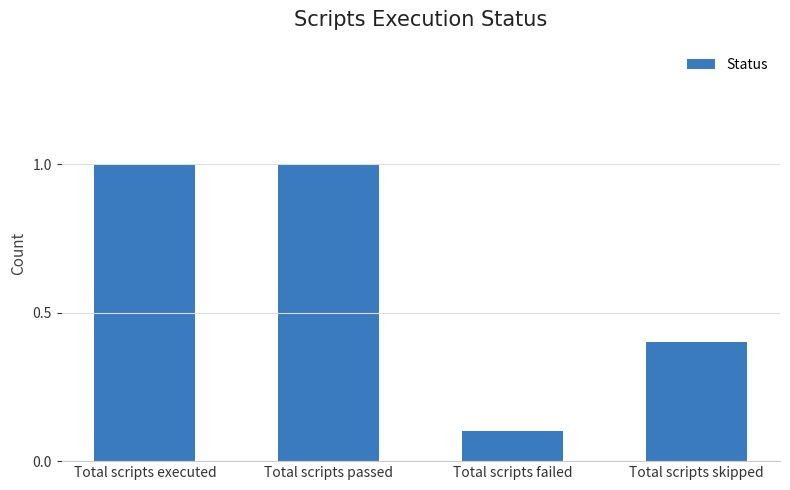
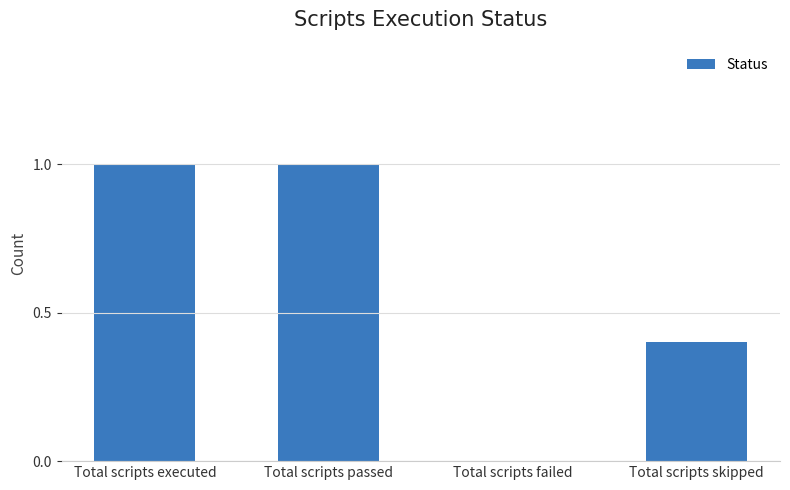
  {
    "Total scripts executed": 1.0,
    "Total scripts passed": 1.0,
-   "Total scripts failed": 0.1,
+   "Total scripts failed": 0.0,
    "Total scripts skipped": 0.4
  }
